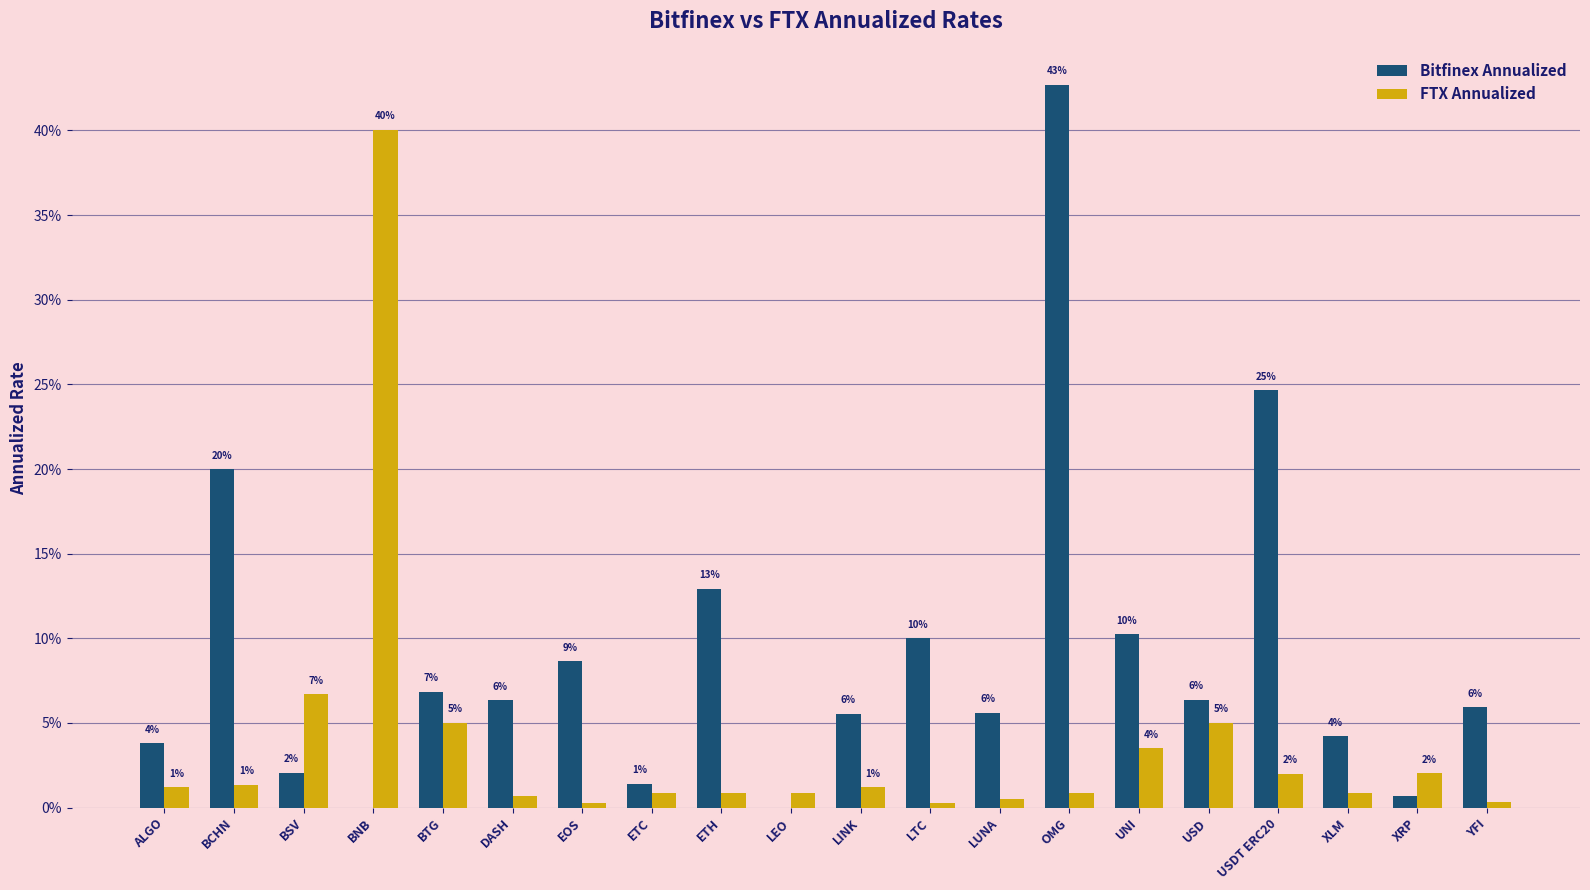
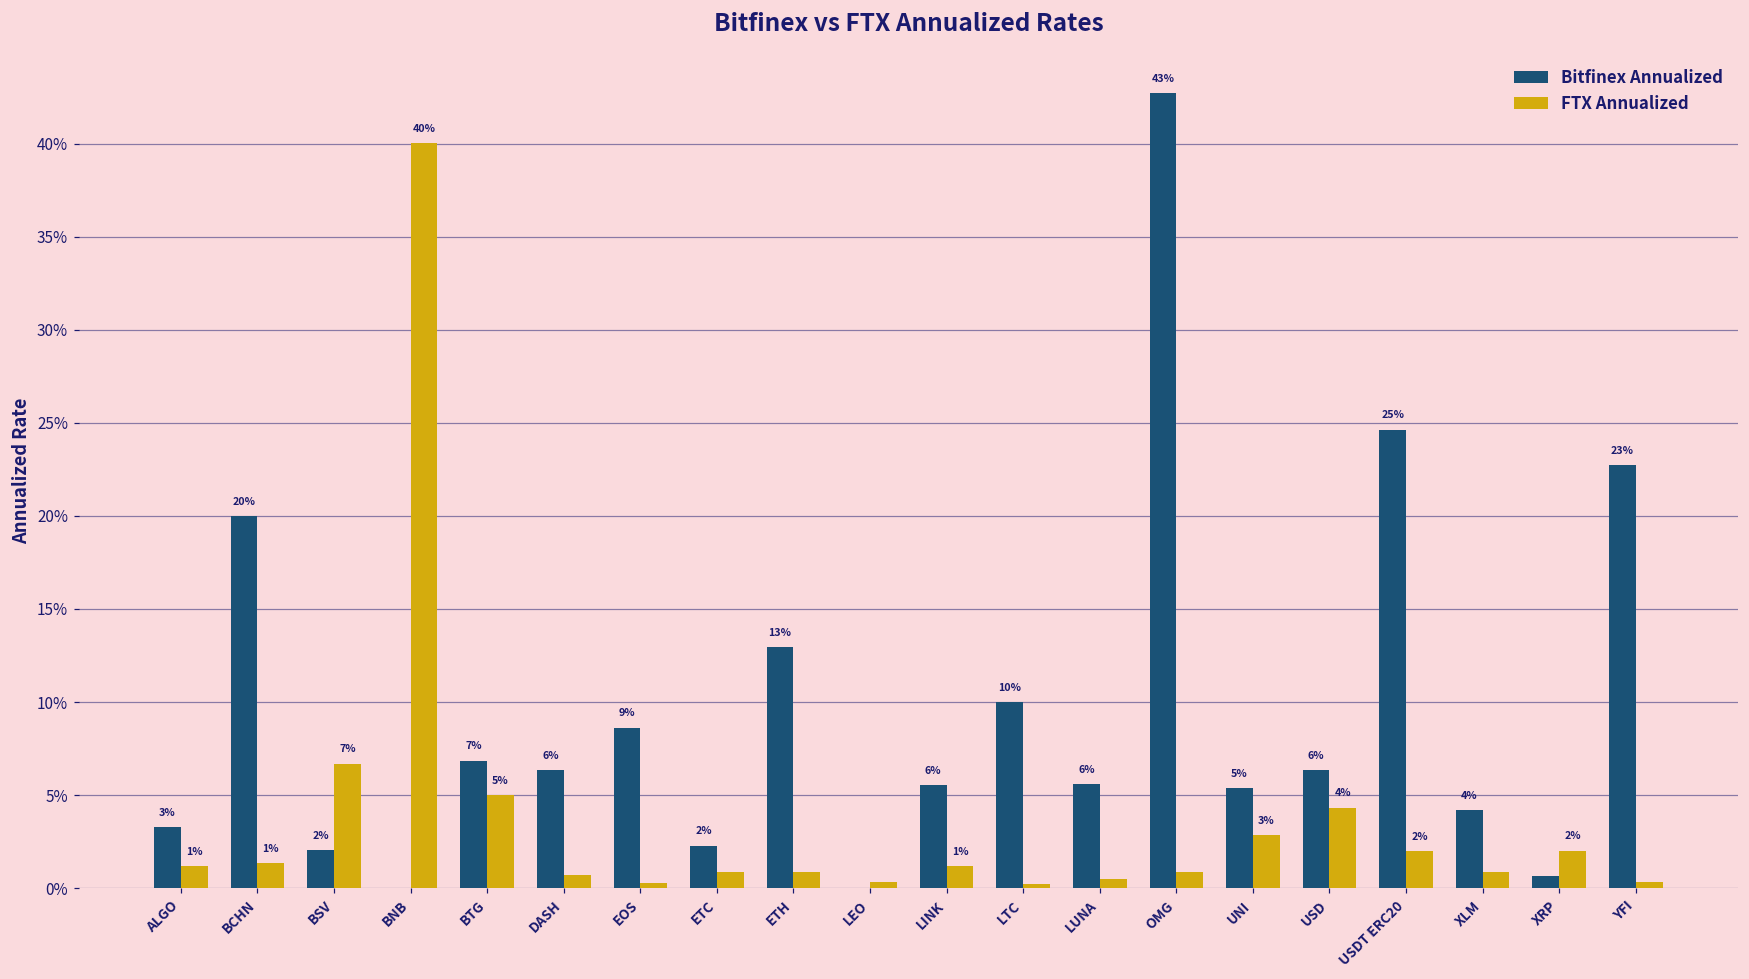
  {
    "Bitfinex Annualized": {
-     "ALGO": "4%",
+     "ALGO": "3%",
      "BCHN": "20%",
      "BSV": "2%",
      "BTG": "7%",
      "DASH": "6%",
      "EOS": "9%",
-     "ETC": "1%",
+     "ETC": "2%",
      "ETH": "13%",
      "LINK": "6%",
      "LTC": "10%",
      "LUNA": "6%",
      "OMG": "43%",
-     "UNI": "10%",
+     "UNI": "5%",
      "USD": "6%",
      "USDT ERC20": "25%",
      "XLM": "4%",
-     "YFI": "6%"
+     "YFI": "23%"
    },
    "FTX Annualized": {
      "ALGO": "1%",
      "BCHN": "1%",
      "BSV": "7%",
      "BNB": "40%",
      "BTG": "5%",
-     "LEO": "0.9%",
+     "LEO": "0.4%",
      "LINK": "1%",
-     "UNI": "4%",
-     "USD": "5%",
+     "UNI": "3%",
+     "USD": "4%",
      "USDT ERC20": "2%",
      "XRP": "2%"
    }
  }
